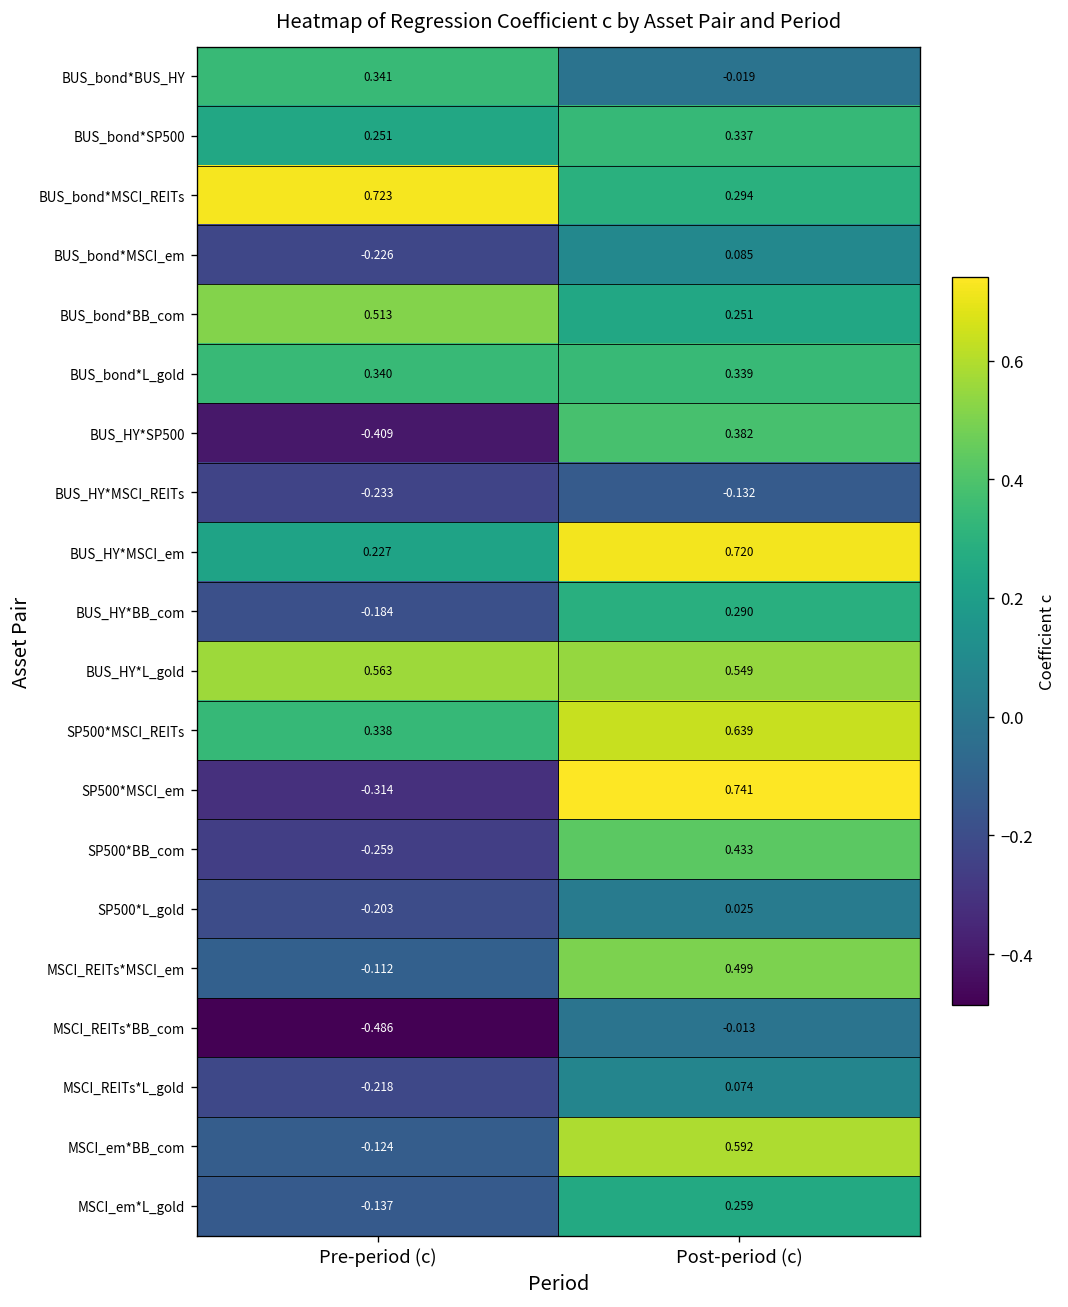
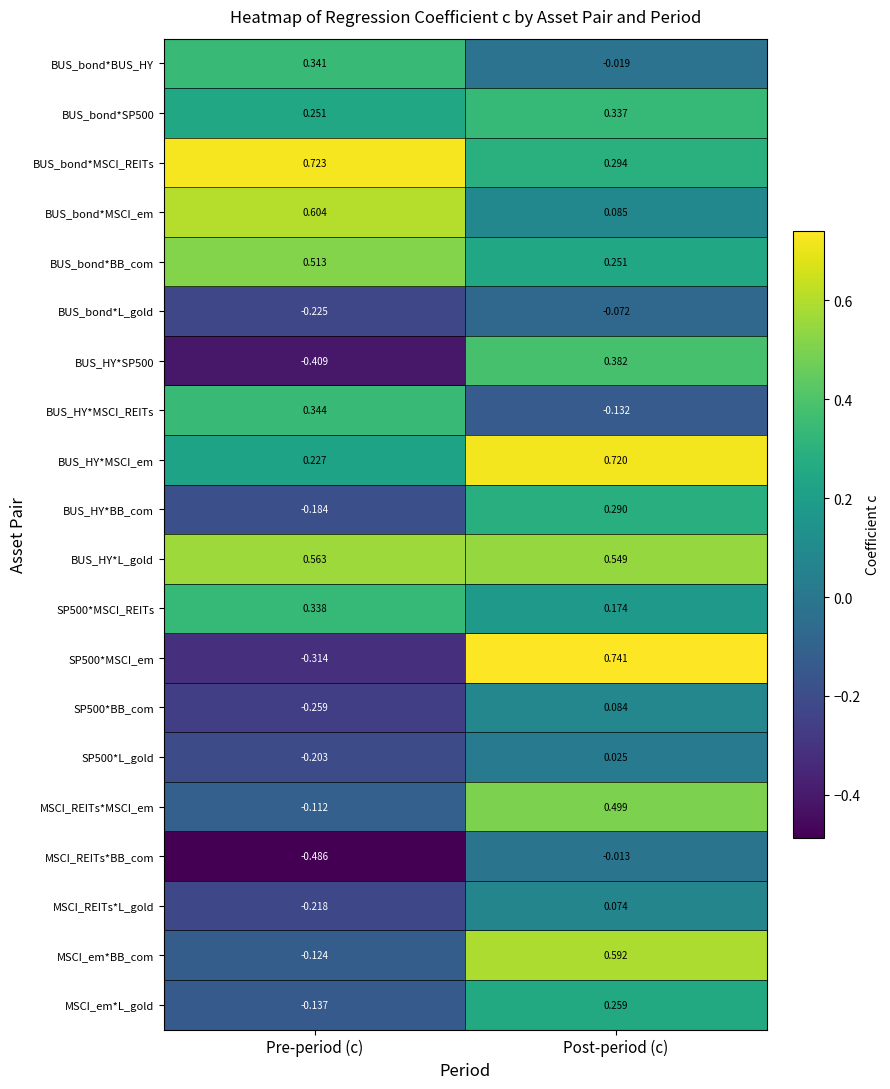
  {
    "BUS_bond*BUS_HY": {
      "Pre-period (c)": 0.341,
      "Post-period (c)": -0.019
    },
    "BUS_bond*SP500": {
      "Pre-period (c)": 0.251,
      "Post-period (c)": 0.337
    },
    "BUS_bond*MSCI_REITs": {
      "Pre-period (c)": 0.723,
      "Post-period (c)": 0.294
    },
    "BUS_bond*MSCI_em": {
-     "Pre-period (c)": -0.226,
+     "Pre-period (c)": 0.604,
      "Post-period (c)": 0.085
    },
    "BUS_bond*BB_com": {
      "Pre-period (c)": 0.513,
      "Post-period (c)": 0.251
    },
    "BUS_bond*L_gold": {
-     "Pre-period (c)": 0.340,
-     "Post-period (c)": 0.339
+     "Pre-period (c)": -0.225,
+     "Post-period (c)": -0.072
    },
    "BUS_HY*SP500": {
      "Pre-period (c)": -0.409,
      "Post-period (c)": 0.382
    },
    "BUS_HY*MSCI_REITs": {
-     "Pre-period (c)": -0.233,
+     "Pre-period (c)": 0.344,
      "Post-period (c)": -0.132
    },
    "BUS_HY*MSCI_em": {
      "Pre-period (c)": 0.227,
      "Post-period (c)": 0.720
    },
    "BUS_HY*BB_com": {
      "Pre-period (c)": -0.184,
      "Post-period (c)": 0.290
    },
    "BUS_HY*L_gold": {
      "Pre-period (c)": 0.563,
      "Post-period (c)": 0.549
    },
    "SP500*MSCI_REITs": {
      "Pre-period (c)": 0.338,
-     "Post-period (c)": 0.639
+     "Post-period (c)": 0.174
    },
    "SP500*MSCI_em": {
      "Pre-period (c)": -0.314,
      "Post-period (c)": 0.741
    },
    "SP500*BB_com": {
      "Pre-period (c)": -0.259,
-     "Post-period (c)": 0.433
+     "Post-period (c)": 0.084
    },
    "SP500*L_gold": {
      "Pre-period (c)": -0.203,
      "Post-period (c)": 0.025
    },
    "MSCI_REITs*MSCI_em": {
      "Pre-period (c)": -0.112,
      "Post-period (c)": 0.499
    },
    "MSCI_REITs*BB_com": {
      "Pre-period (c)": -0.486,
      "Post-period (c)": -0.013
    },
    "MSCI_REITs*L_gold": {
      "Pre-period (c)": -0.218,
      "Post-period (c)": 0.074
    },
    "MSCI_em*BB_com": {
      "Pre-period (c)": -0.124,
      "Post-period (c)": 0.592
    },
    "MSCI_em*L_gold": {
      "Pre-period (c)": -0.137,
      "Post-period (c)": 0.259
    }
  }
